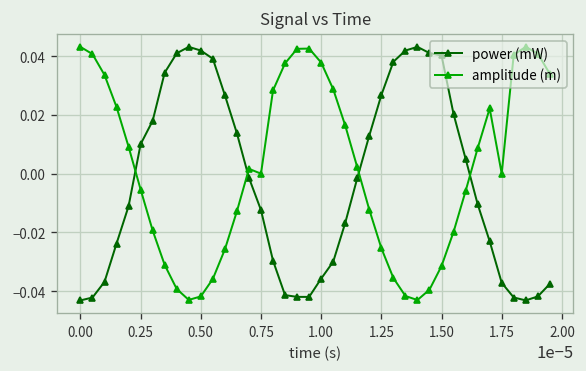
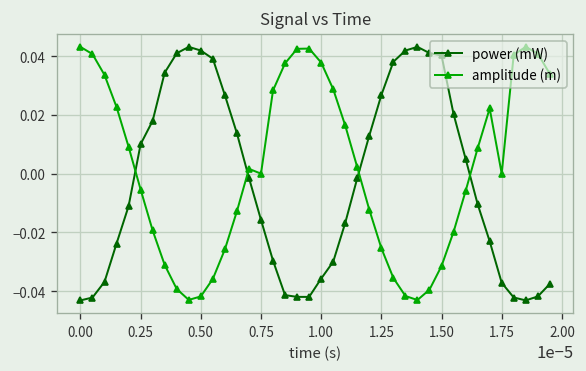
  {
    "power (mW)": {
      "0.00": -0.043,
      "0.25": 0.010,
      "0.50": 0.042,
-     "0.75": -0.012,
+     "0.75": -0.016,
      "1.00": -0.036,
      "1.25": 0.027,
      "1.75": -0.037
    },
    "amplitude (m)": {
      "0.00": 0.043,
      "0.25": -0.005,
      "0.50": -0.042,
      "0.75": 0.000,
      "1.00": 0.038,
      "1.25": -0.025,
      "1.50": -0.031,
      "1.75": 0.000
    }
  }
